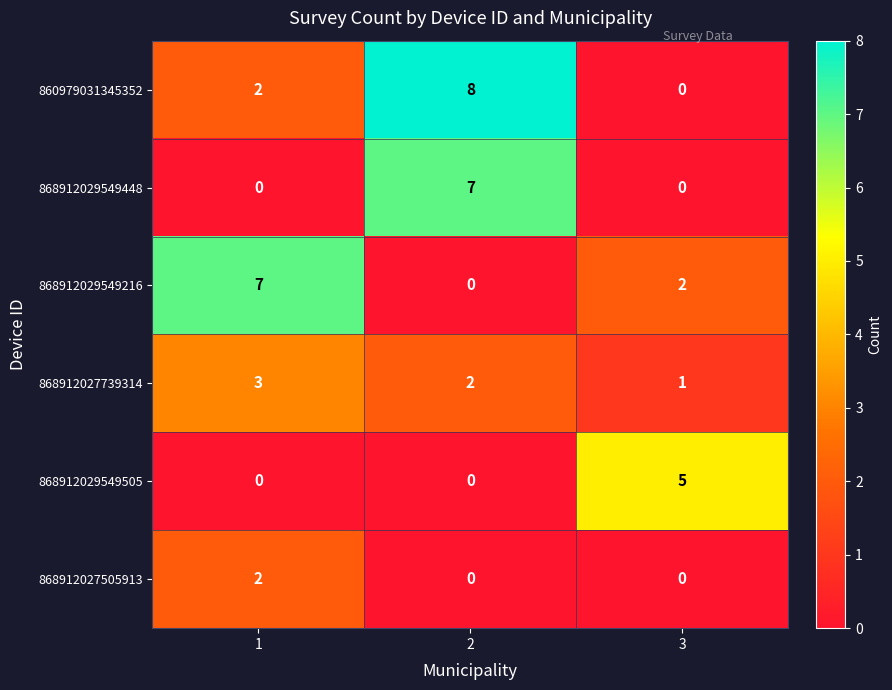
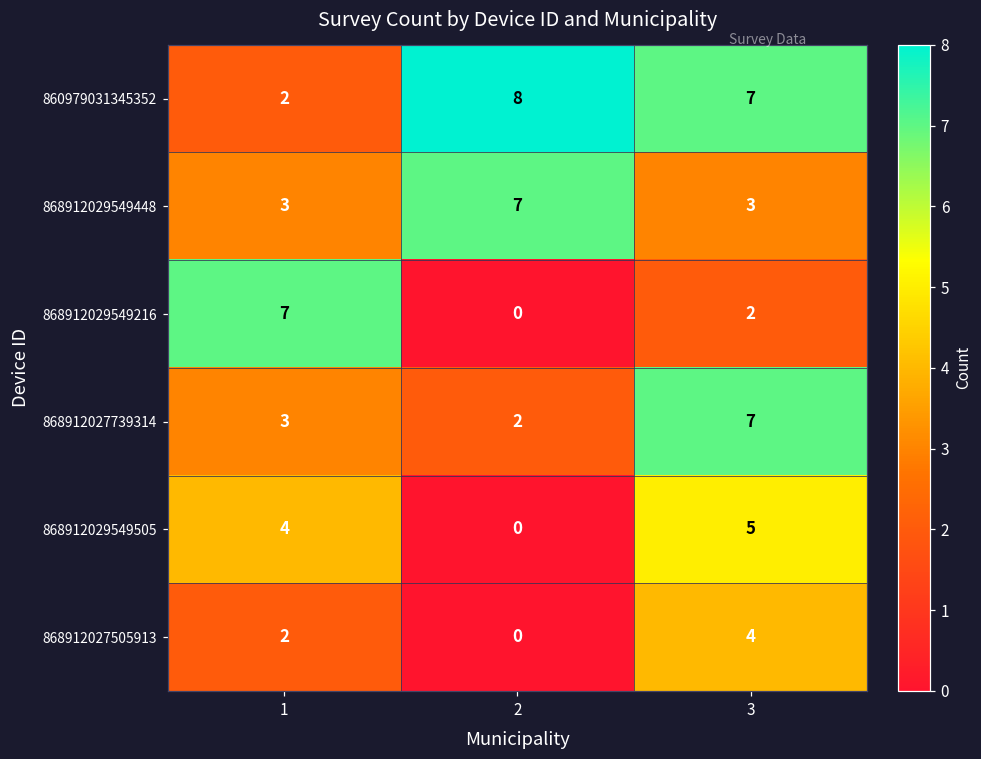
  {
    "860979031345352": {
      "1": 2,
      "2": 8,
-     "3": 0
+     "3": 7
    },
    "868912029549448": {
-     "1": 0,
+     "1": 3,
      "2": 7,
-     "3": 0
+     "3": 3
    },
    "868912029549216": {
      "1": 7,
      "2": 0,
      "3": 2
    },
    "868912027739314": {
      "1": 3,
      "2": 2,
-     "3": 1
+     "3": 7
    },
    "868912029549505": {
-     "1": 0,
+     "1": 4,
      "2": 0,
      "3": 5
    },
    "868912027505913": {
      "1": 2,
      "2": 0,
-     "3": 0
+     "3": 4
    }
  }
